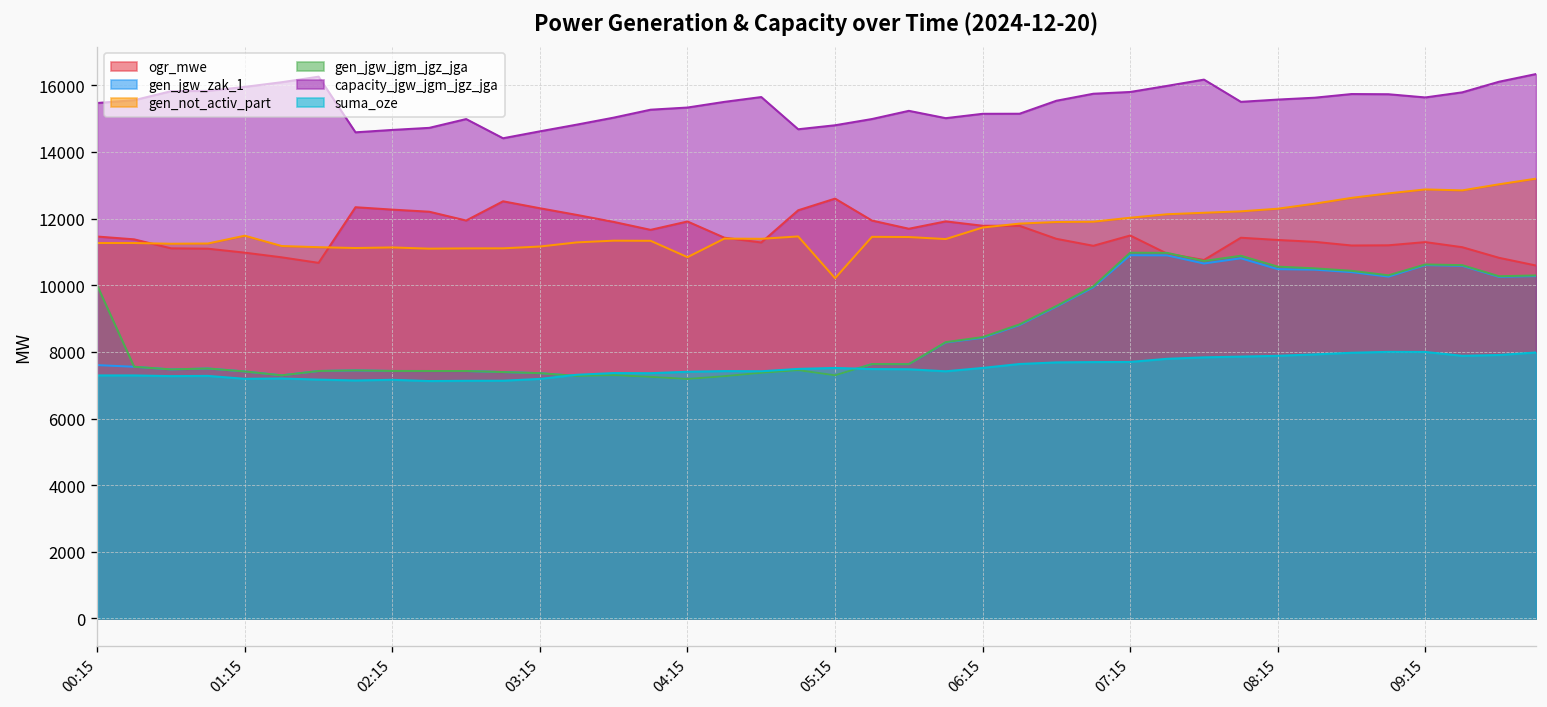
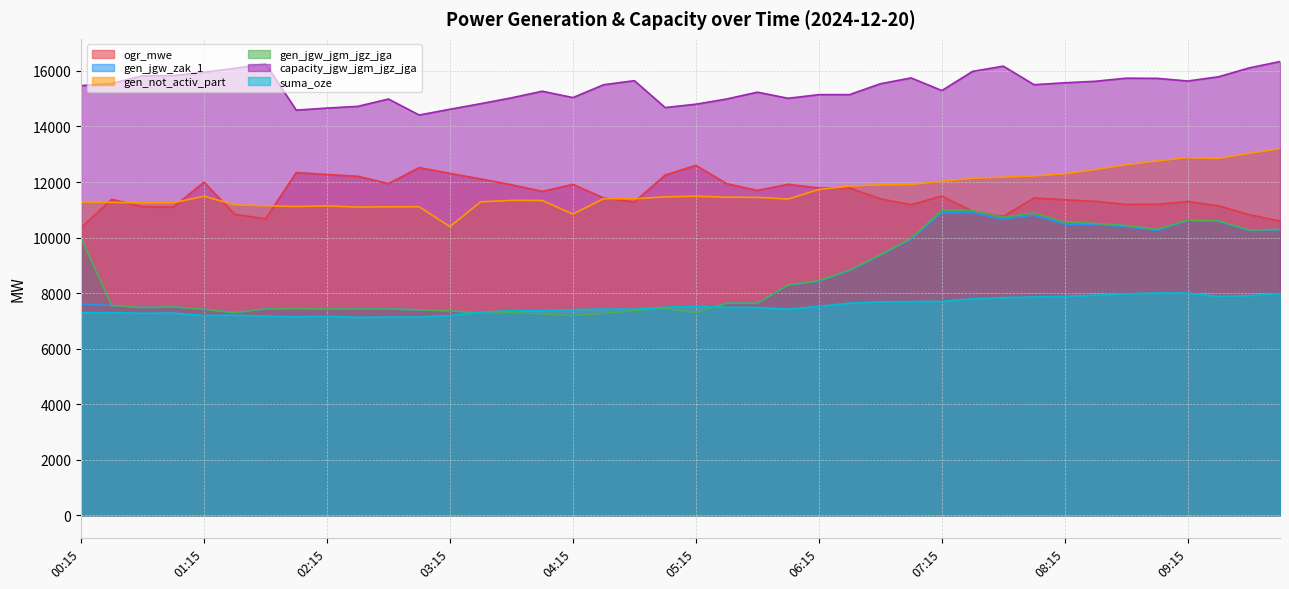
  {
    "ogr_mwe": {
-     "00:15": 11500,
-     "01:15": 11000,
+     "00:15": 10400,
+     "01:15": 12000,
      "02:15": 12300,
      "03:15": 12300,
      "04:15": 11900,
      "05:15": 12600,
      "07:15": 11500,
      "08:15": 11400,
      "09:15": 11300
    },
    "gen_not_activ_part": {
      "00:15": 11300,
      "01:15": 11500,
      "02:15": 11100,
-     "03:15": 11200,
+     "03:15": 10400,
      "04:15": 10800,
-     "05:15": 10200,
+     "05:15": 11500,
      "07:15": 12000,
      "08:15": 12300,
      "09:15": 12900
    },
    "gen_jgw_jgm_jgz_jga": {
      "00:15": 10000
    },
    "capacity_jgw_jgm_jgz_jga": {
      "00:15": 15500,
      "02:15": 14700,
      "03:15": 14600,
-     "04:15": 15300,
+     "04:15": 15000,
      "05:15": 14800,
      "06:15": 15100,
-     "07:15": 15800,
+     "07:15": 15300,
      "08:15": 15600,
      "09:15": 15600
    }
  }
